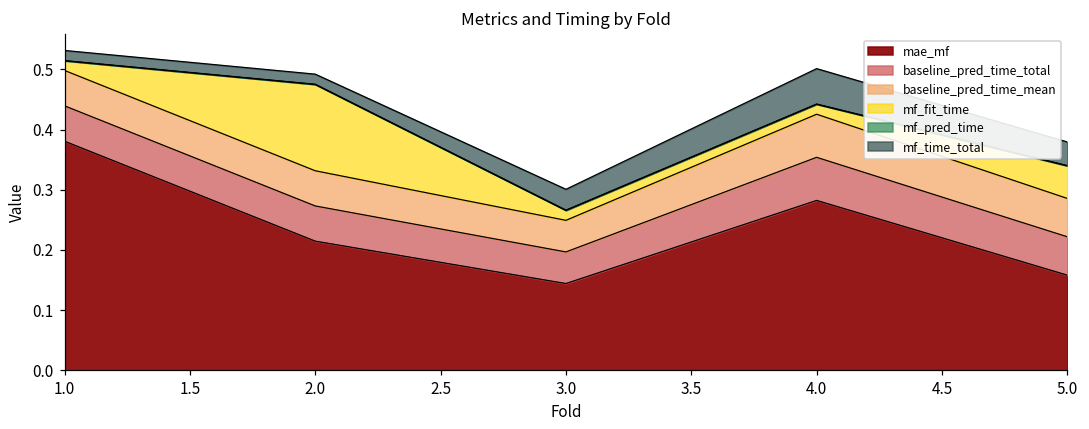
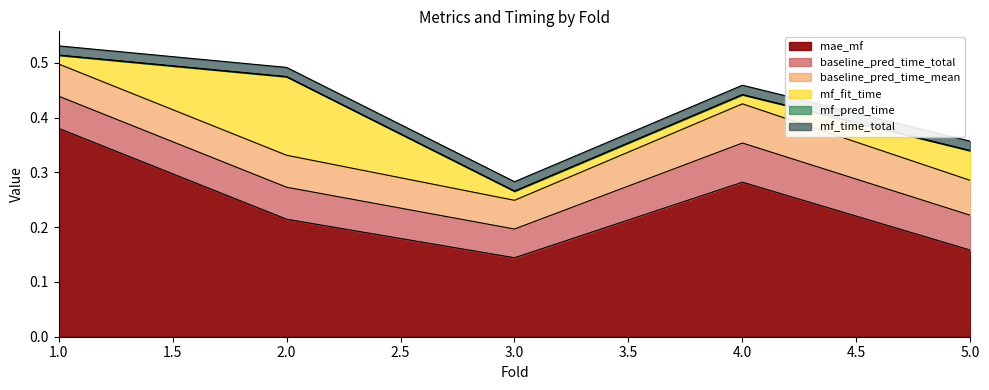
  {
    "mae_mf": {
      "1.0": 0.38,
      "2.0": 0.21,
      "3.0": 0.14,
      "4.0": 0.28,
      "5.0": 0.16
    },
    "baseline_pred_time_total": {
      "1.0": 0.06,
      "2.0": 0.06,
      "3.0": 0.05,
      "4.0": 0.07,
      "5.0": 0.06
    },
    "baseline_pred_time_mean": {
      "1.0": 0.06,
      "2.0": 0.06,
      "3.0": 0.05,
      "4.0": 0.07,
      "5.0": 0.06
    },
    "mf_time_total": {
      "1.0": 0.02,
      "2.0": 0.02,
-     "3.0": 0.03,
-     "4.0": 0.06,
-     "5.0": 0.04
+     "3.0": 0.02,
+     "4.0": 0.02,
+     "5.0": 0.02
    }
  }
